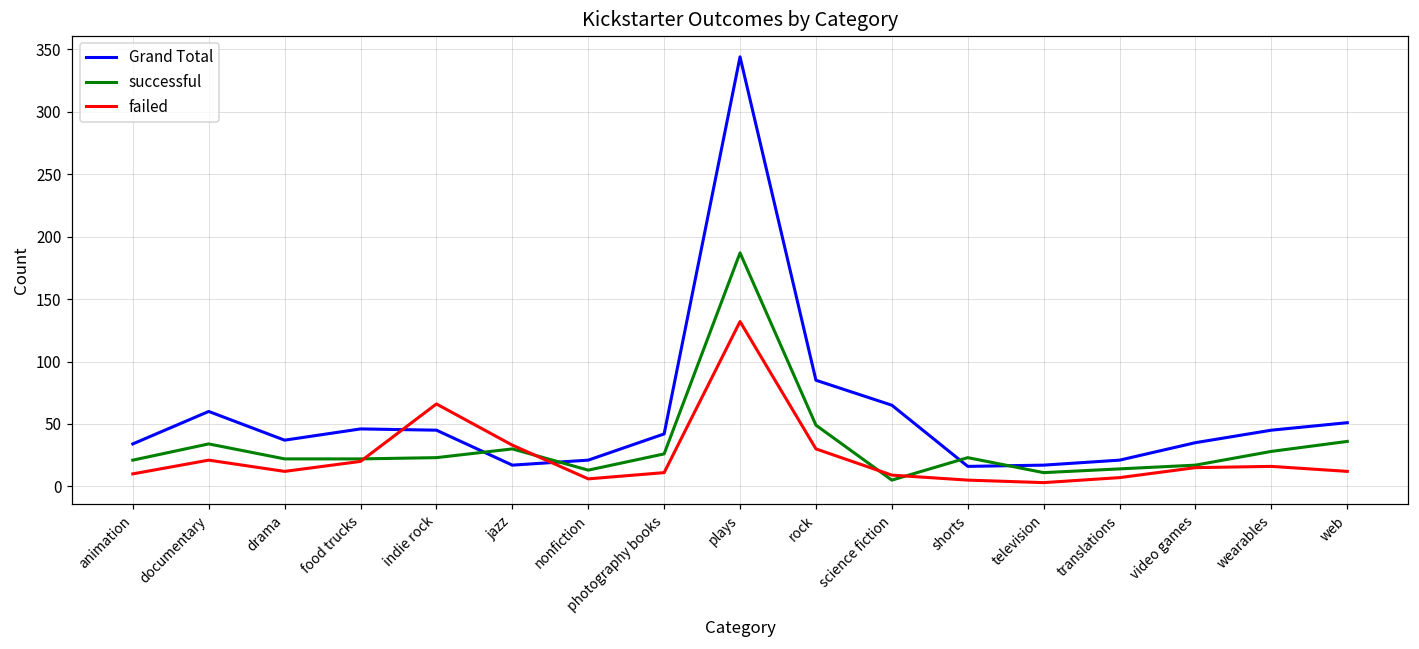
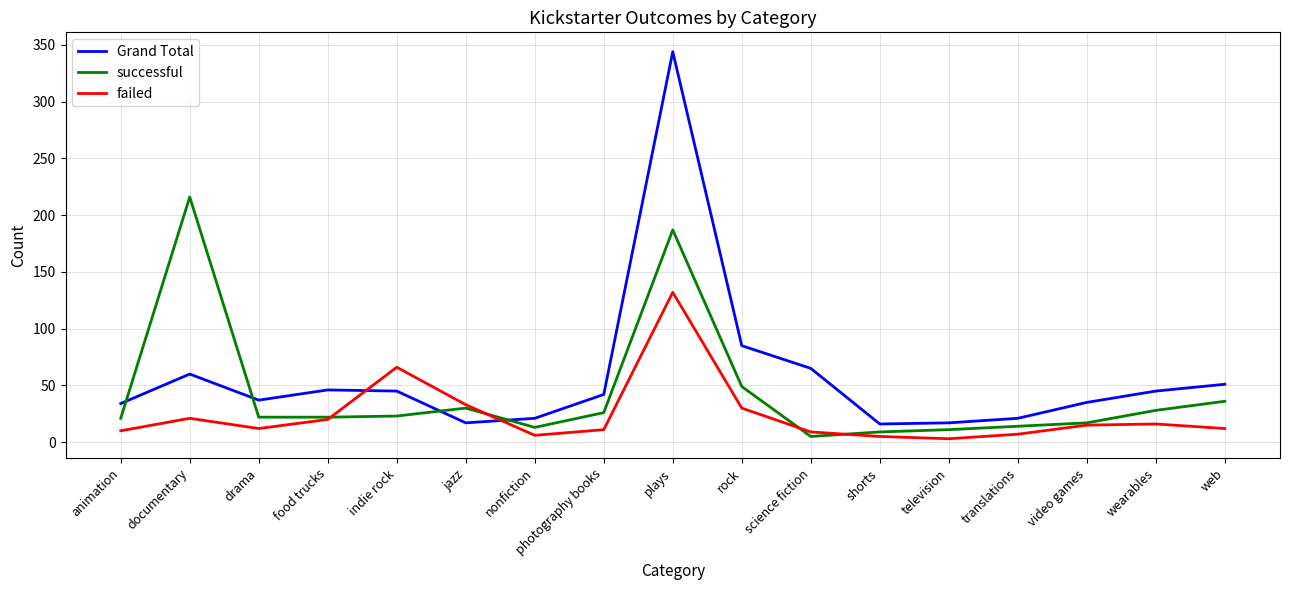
  {
    "Grand Total": {
      "animation": 34,
      "documentary": 60,
      "drama": 37,
      "food trucks": 46,
      "indie rock": 45,
      "jazz": 17,
      "nonfiction": 21,
      "photography books": 42,
      "plays": 344,
      "rock": 85,
      "science fiction": 65,
      "shorts": 16,
      "television": 17,
      "translations": 21,
      "video games": 35,
      "wearables": 45,
      "web": 51
    },
    "successful": {
      "animation": 21,
-     "documentary": 34,
+     "documentary": 216,
      "drama": 22,
      "indie rock": 23,
      "jazz": 30,
      "nonfiction": 13,
      "photography books": 26,
      "plays": 187,
      "rock": 49,
      "science fiction": 5,
-     "shorts": 23,
+     "shorts": 9,
      "television": 11,
      "translations": 14,
      "wearables": 28,
      "web": 36
    },
    "failed": {
      "animation": 10,
      "documentary": 21,
      "drama": 12,
      "indie rock": 66,
      "jazz": 33,
      "nonfiction": 6,
      "photography books": 11,
      "plays": 132,
      "rock": 30,
      "science fiction": 9,
      "shorts": 5,
      "television": 3,
      "translations": 7,
      "wearables": 16,
      "web": 12
    }
  }
